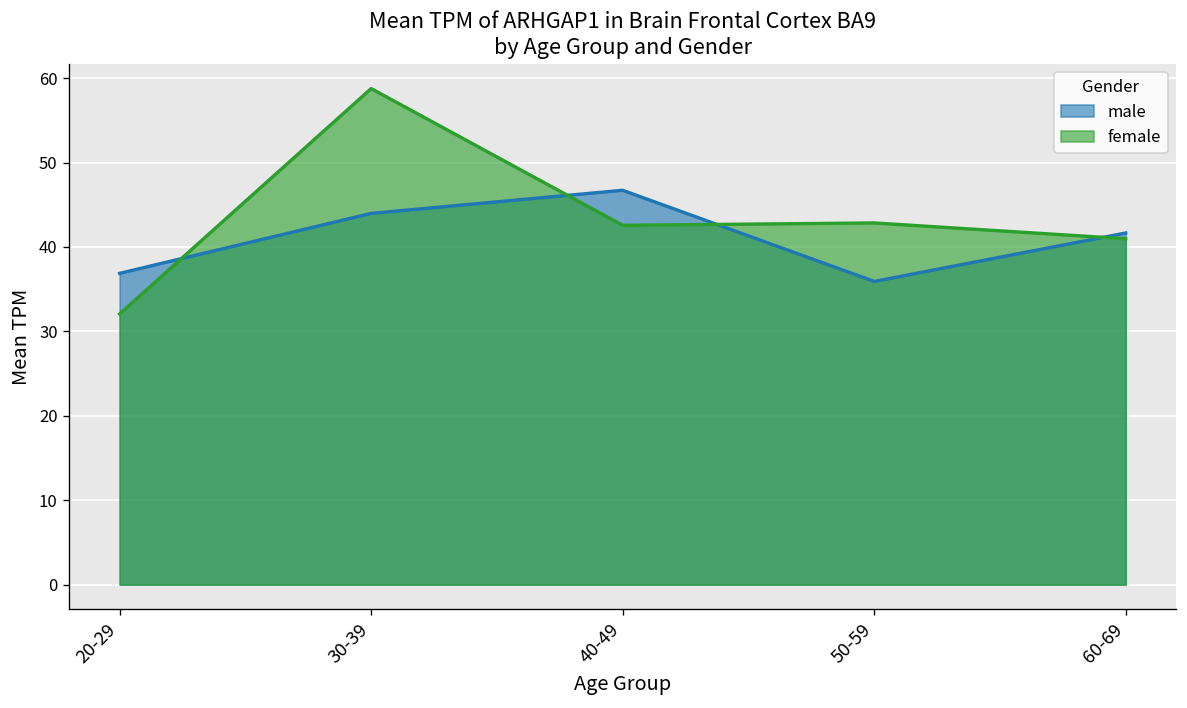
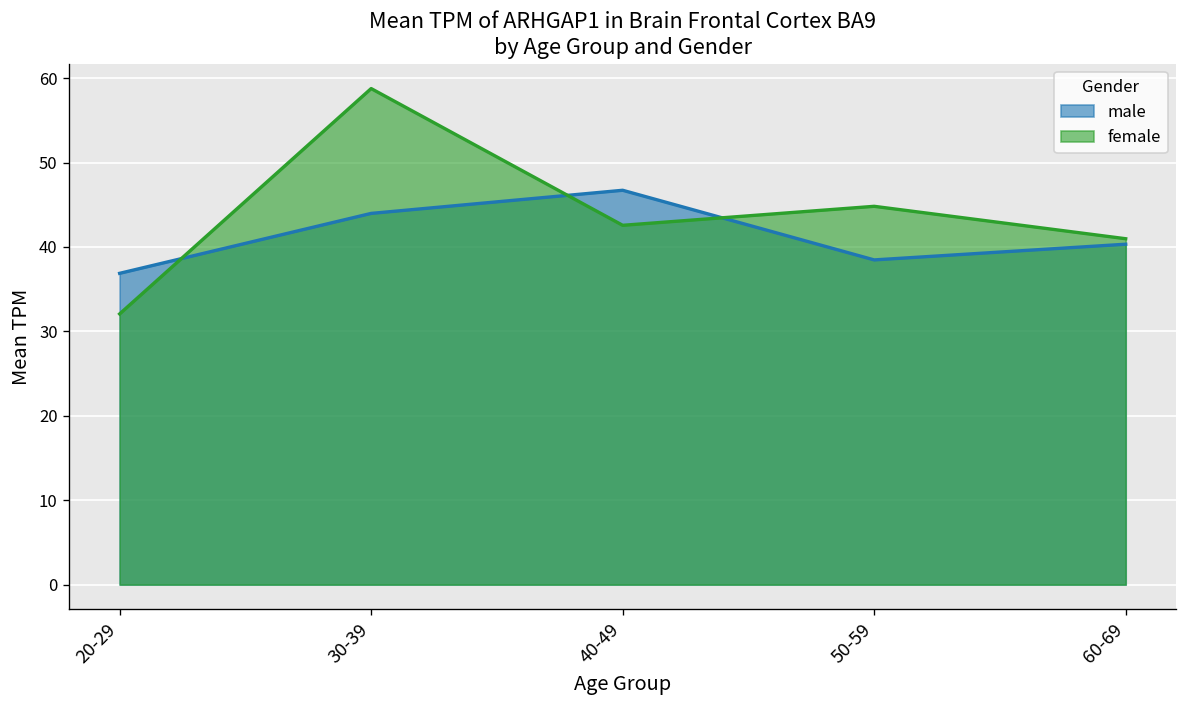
  {
    "male": {
      "20-29": 37,
      "30-39": 44,
      "40-49": 47,
-     "50-59": 36,
-     "60-69": 42
+     "50-59": 38,
+     "60-69": 40
    },
    "female": {
      "20-29": 32,
      "30-39": 59,
      "40-49": 43,
-     "50-59": 43,
+     "50-59": 45,
      "60-69": 41
    }
  }
